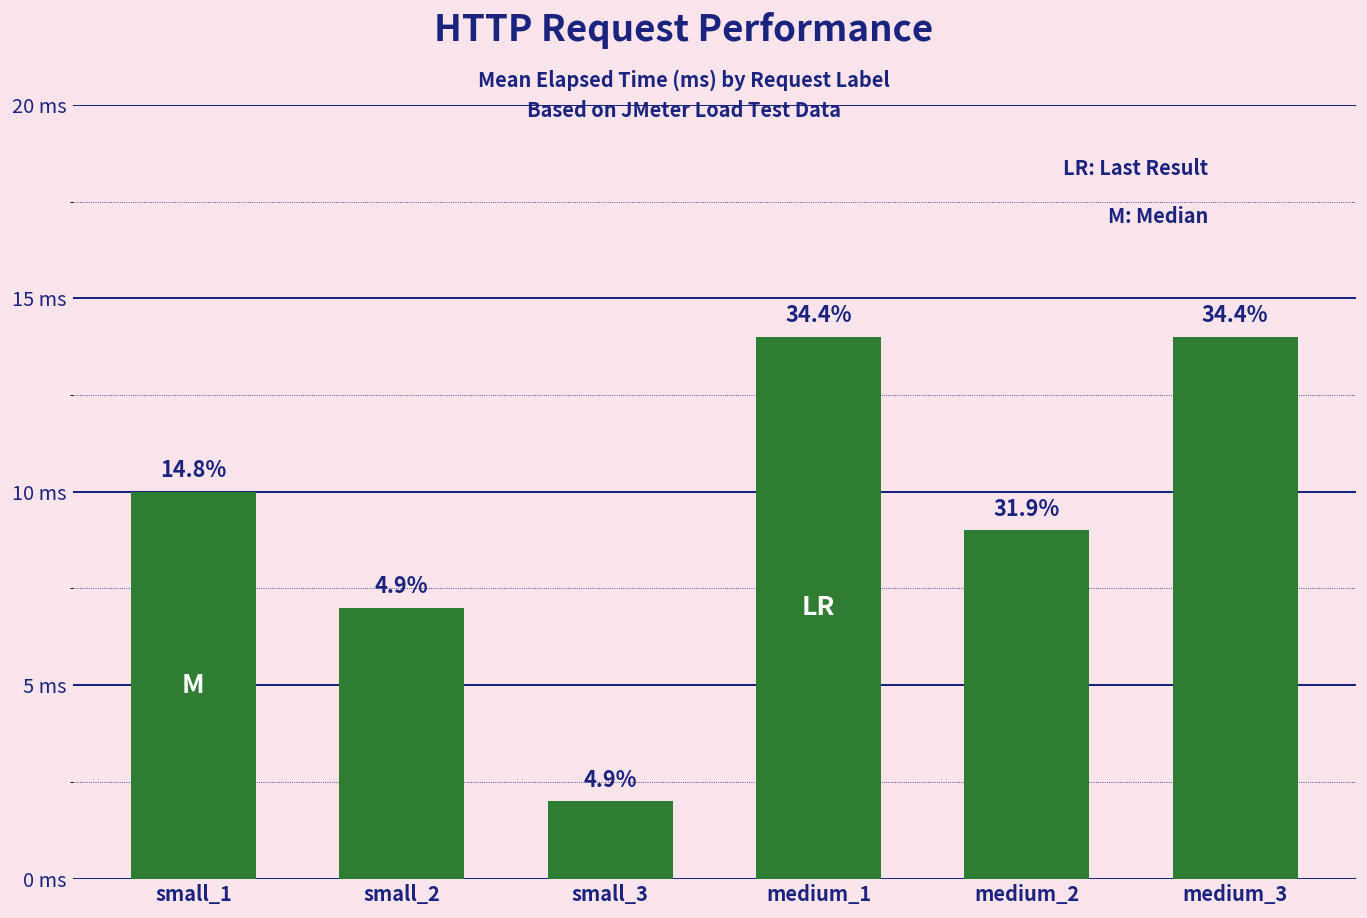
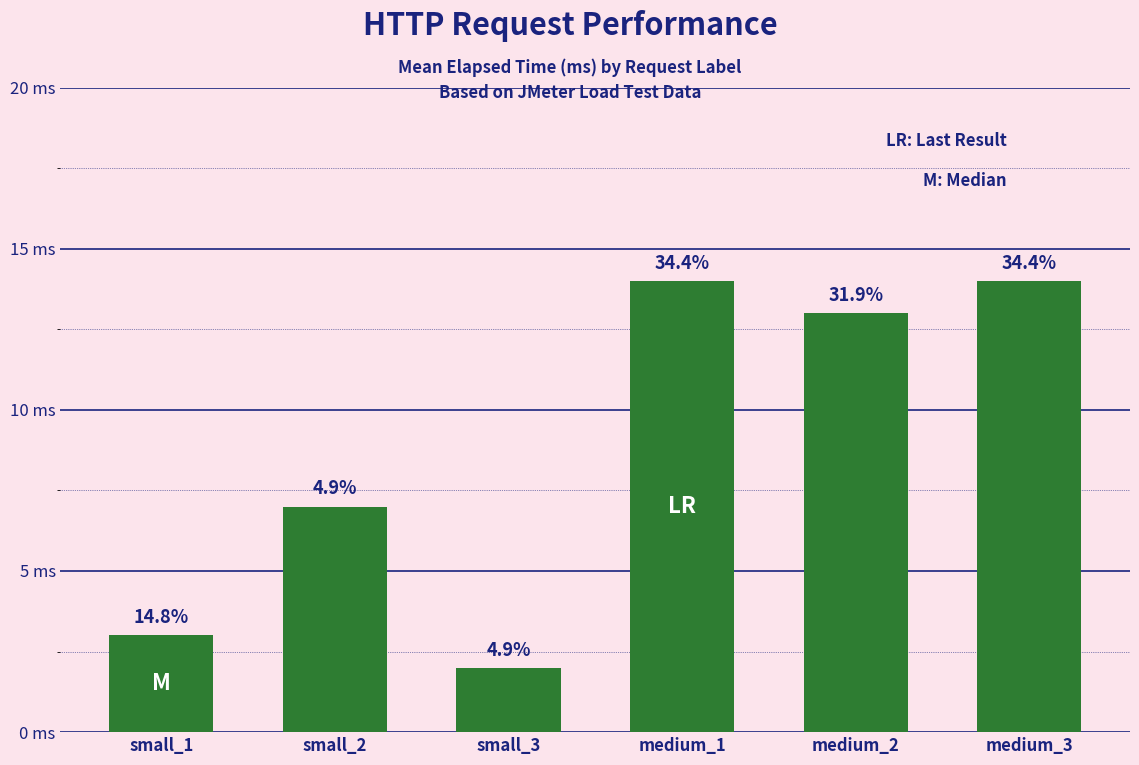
  {
-   "small_1": "10 ms",
-   "medium_2": "9 ms"
+   "small_1": "3 ms",
+   "medium_2": "13 ms"
  }
